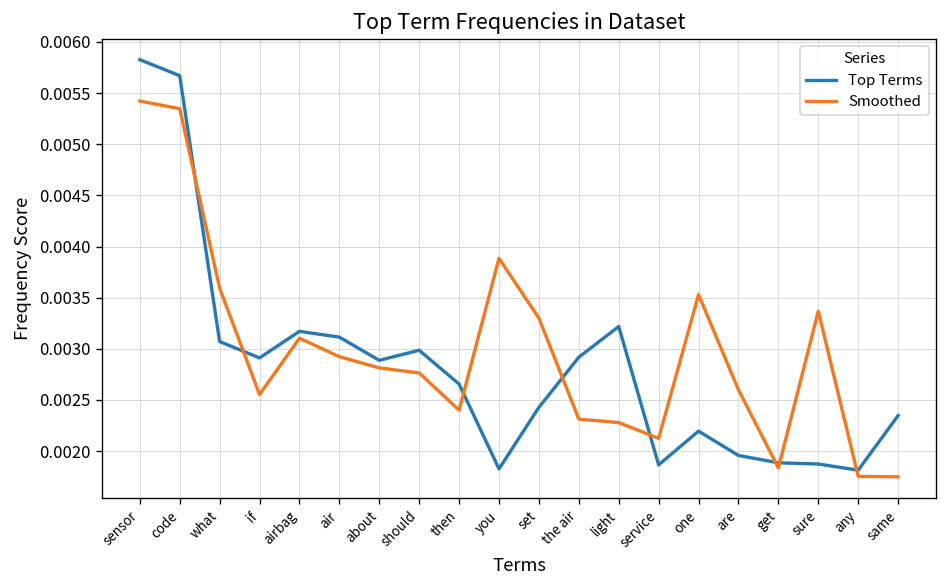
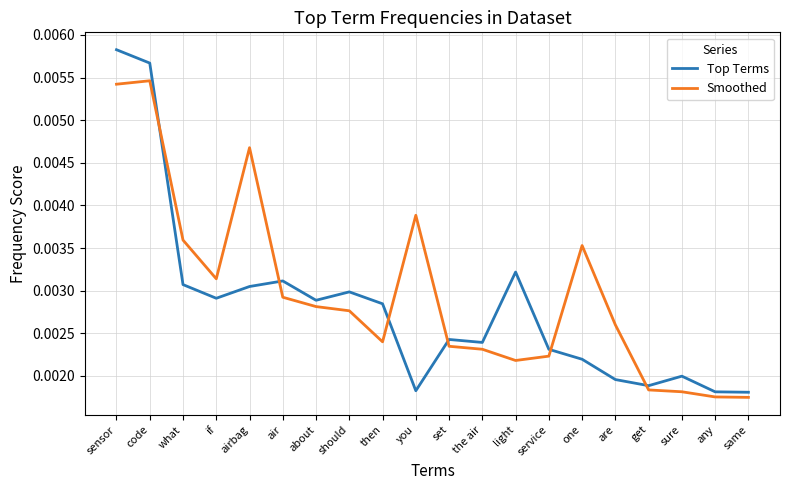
  {
    "Top Terms": {
      "sensor": 0.0058,
      "code": 0.0057,
      "what": 0.0031,
      "if": 0.0029,
-     "airbag": 0.0032,
+     "airbag": 0.0030,
      "air": 0.0031,
      "about": 0.0029,
      "should": 0.0030,
-     "then": 0.0027,
+     "then": 0.0028,
      "you": 0.0018,
      "set": 0.0024,
-     "the air": 0.0029,
+     "the air": 0.0024,
      "light": 0.0032,
-     "service": 0.0019,
+     "service": 0.0023,
      "one": 0.0022,
      "are": 0.0020,
      "get": 0.0019,
-     "sure": 0.0019,
+     "sure": 0.0020,
      "any": 0.0018,
-     "same": 0.0023
+     "same": 0.0018
    },
    "Smoothed": {
      "sensor": 0.0054,
-     "code": 0.0053,
+     "code": 0.0055,
      "what": 0.0036,
-     "if": 0.0026,
-     "airbag": 0.0031,
+     "if": 0.0031,
+     "airbag": 0.0047,
      "air": 0.0029,
      "about": 0.0028,
      "should": 0.0028,
      "then": 0.0024,
      "you": 0.0039,
-     "set": 0.0033,
+     "set": 0.0023,
      "the air": 0.0023,
-     "light": 0.0023,
-     "service": 0.0021,
+     "light": 0.0022,
+     "service": 0.0022,
      "one": 0.0035,
      "are": 0.0026,
      "get": 0.0018,
-     "sure": 0.0034,
+     "sure": 0.0018,
      "any": 0.0018,
      "same": 0.0017
    }
  }
